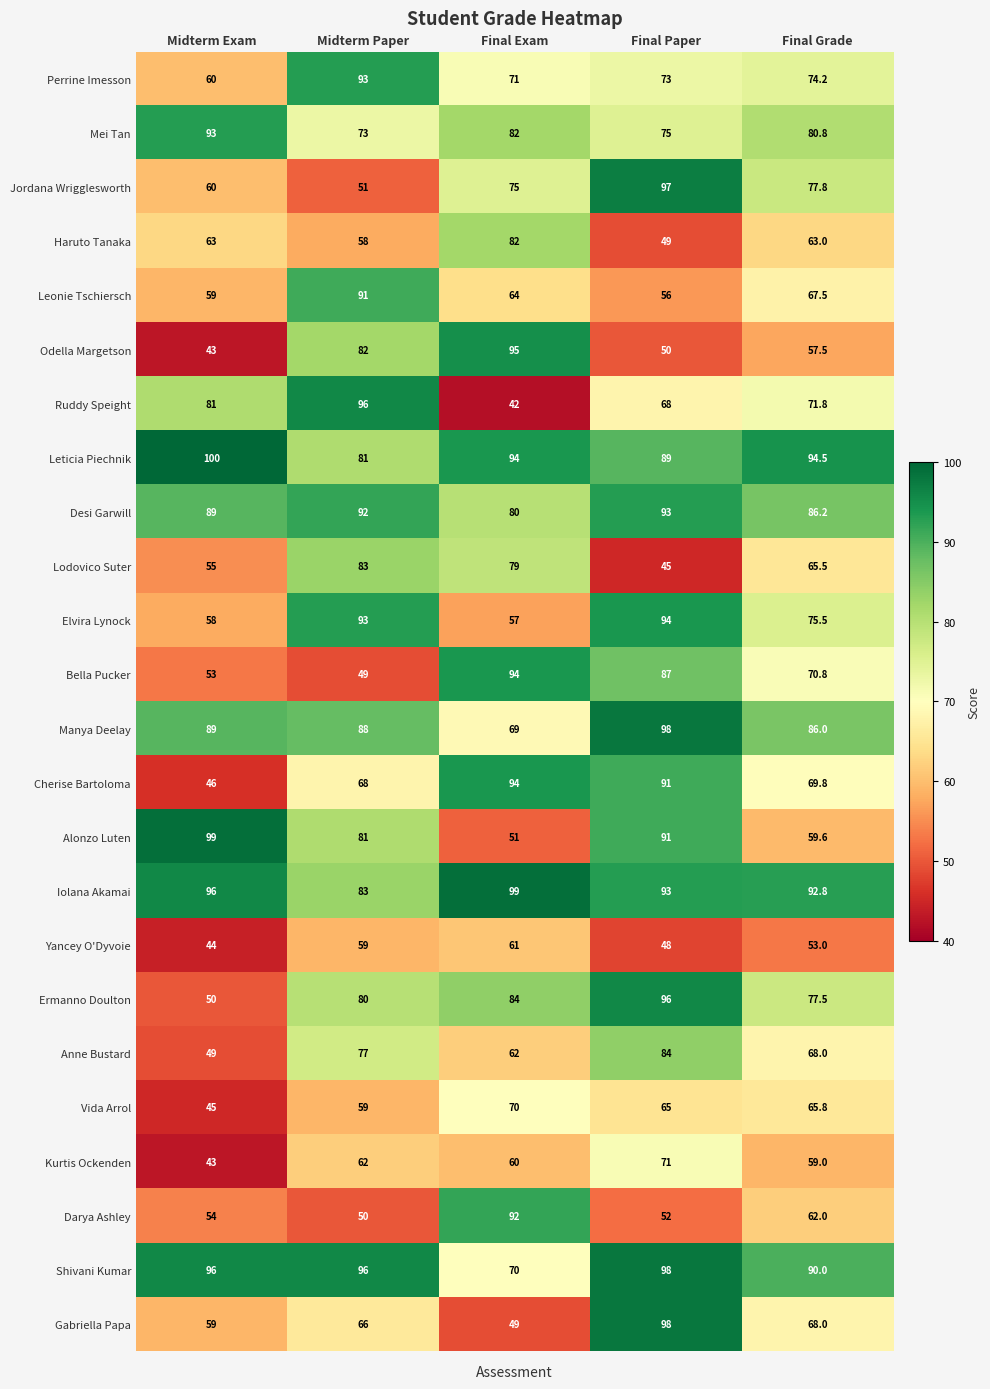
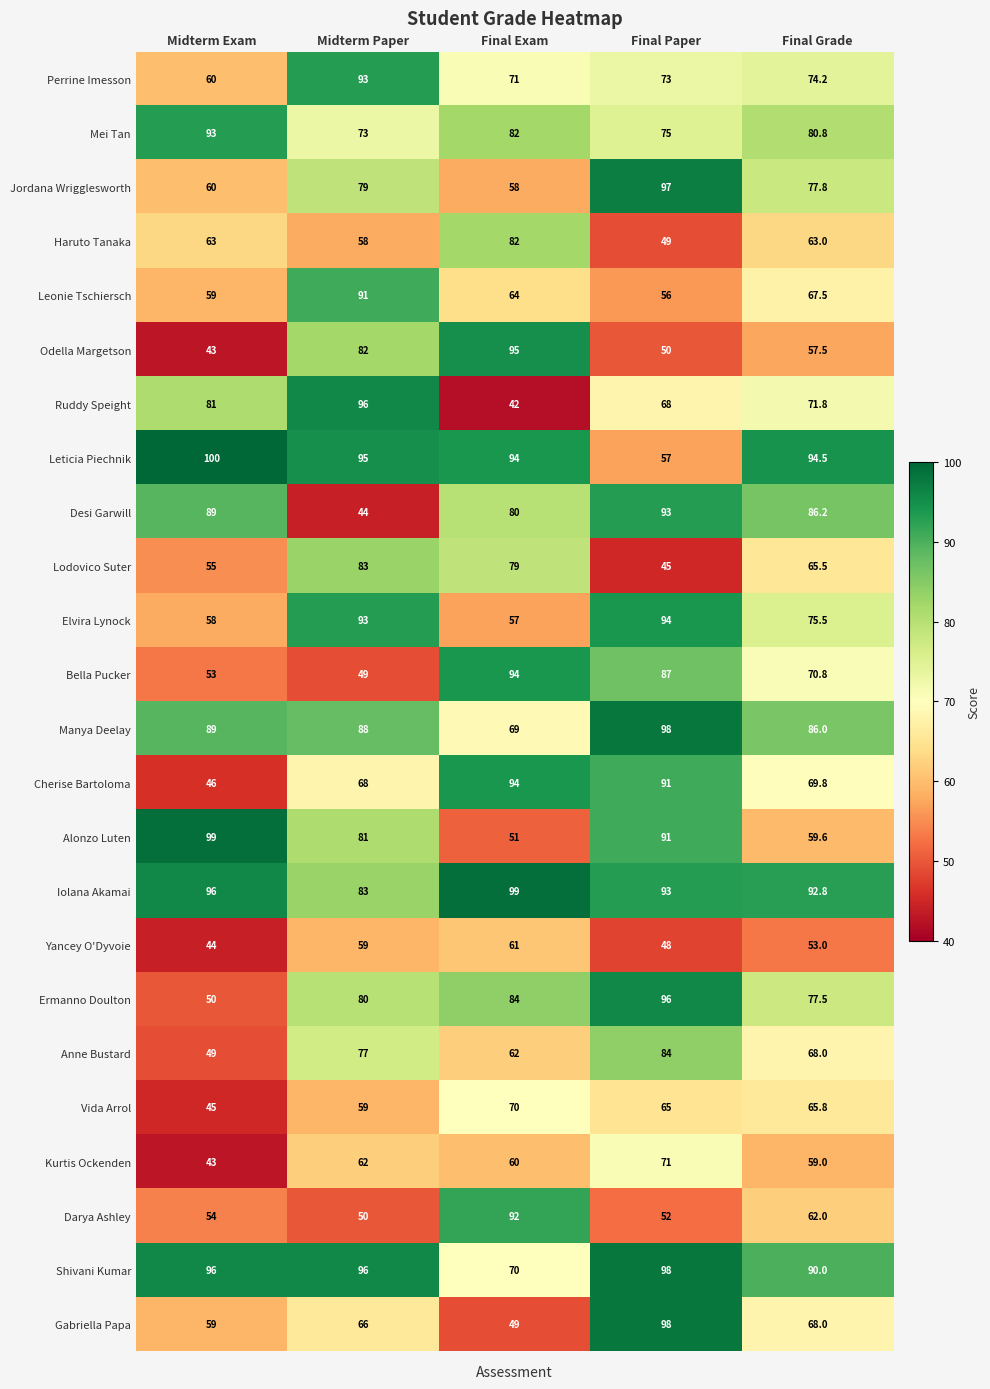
  {
    "Perrine Imesson": {
      "Midterm Exam": 60,
      "Midterm Paper": 93,
      "Final Exam": 71,
      "Final Paper": 73,
      "Final Grade": 74.2
    },
    "Mei Tan": {
      "Midterm Exam": 93,
      "Midterm Paper": 73,
      "Final Exam": 82,
      "Final Paper": 75,
      "Final Grade": 80.8
    },
    "Jordana Wrigglesworth": {
      "Midterm Exam": 60,
-     "Midterm Paper": 51,
-     "Final Exam": 75,
+     "Midterm Paper": 79,
+     "Final Exam": 58,
      "Final Paper": 97,
      "Final Grade": 77.8
    },
    "Haruto Tanaka": {
      "Midterm Exam": 63,
      "Midterm Paper": 58,
      "Final Exam": 82,
      "Final Paper": 49,
      "Final Grade": 63.0
    },
    "Leonie Tschiersch": {
      "Midterm Exam": 59,
      "Midterm Paper": 91,
      "Final Exam": 64,
      "Final Paper": 56,
      "Final Grade": 67.5
    },
    "Odella Margetson": {
      "Midterm Exam": 43,
      "Midterm Paper": 82,
      "Final Exam": 95,
      "Final Paper": 50,
      "Final Grade": 57.5
    },
    "Ruddy Speight": {
      "Midterm Exam": 81,
      "Midterm Paper": 96,
      "Final Exam": 42,
      "Final Paper": 68,
      "Final Grade": 71.8
    },
    "Leticia Piechnik": {
      "Midterm Exam": 100,
-     "Midterm Paper": 81,
+     "Midterm Paper": 95,
      "Final Exam": 94,
-     "Final Paper": 89,
+     "Final Paper": 57,
      "Final Grade": 94.5
    },
    "Desi Garwill": {
      "Midterm Exam": 89,
-     "Midterm Paper": 92,
+     "Midterm Paper": 44,
      "Final Exam": 80,
      "Final Paper": 93,
      "Final Grade": 86.2
    },
    "Lodovico Suter": {
      "Midterm Exam": 55,
      "Midterm Paper": 83,
      "Final Exam": 79,
      "Final Paper": 45,
      "Final Grade": 65.5
    },
    "Elvira Lynock": {
      "Midterm Exam": 58,
      "Midterm Paper": 93,
      "Final Exam": 57,
      "Final Paper": 94,
      "Final Grade": 75.5
    },
    "Bella Pucker": {
      "Midterm Exam": 53,
      "Midterm Paper": 49,
      "Final Exam": 94,
      "Final Paper": 87,
      "Final Grade": 70.8
    },
    "Manya Deelay": {
      "Midterm Exam": 89,
      "Midterm Paper": 88,
      "Final Exam": 69,
      "Final Paper": 98,
      "Final Grade": 86.0
    },
    "Cherise Bartoloma": {
      "Midterm Exam": 46,
      "Midterm Paper": 68,
      "Final Exam": 94,
      "Final Paper": 91,
      "Final Grade": 69.8
    },
    "Alonzo Luten": {
      "Midterm Exam": 99,
      "Midterm Paper": 81,
      "Final Exam": 51,
      "Final Paper": 91,
      "Final Grade": 59.6
    },
    "Iolana Akamai": {
      "Midterm Exam": 96,
      "Midterm Paper": 83,
      "Final Exam": 99,
      "Final Paper": 93,
      "Final Grade": 92.8
    },
    "Yancey O'Dyvoie": {
      "Midterm Exam": 44,
      "Midterm Paper": 59,
      "Final Exam": 61,
      "Final Paper": 48,
      "Final Grade": 53.0
    },
    "Ermanno Doulton": {
      "Midterm Exam": 50,
      "Midterm Paper": 80,
      "Final Exam": 84,
      "Final Paper": 96,
      "Final Grade": 77.5
    },
    "Anne Bustard": {
      "Midterm Exam": 49,
      "Midterm Paper": 77,
      "Final Exam": 62,
      "Final Paper": 84,
      "Final Grade": 68.0
    },
    "Vida Arrol": {
      "Midterm Exam": 45,
      "Midterm Paper": 59,
      "Final Exam": 70,
      "Final Paper": 65,
      "Final Grade": 65.8
    },
    "Kurtis Ockenden": {
      "Midterm Exam": 43,
      "Midterm Paper": 62,
      "Final Exam": 60,
      "Final Paper": 71,
      "Final Grade": 59.0
    },
    "Darya Ashley": {
      "Midterm Exam": 54,
      "Midterm Paper": 50,
      "Final Exam": 92,
      "Final Paper": 52,
      "Final Grade": 62.0
    },
    "Shivani Kumar": {
      "Midterm Exam": 96,
      "Midterm Paper": 96,
      "Final Exam": 70,
      "Final Paper": 98,
      "Final Grade": 90.0
    },
    "Gabriella Papa": {
      "Midterm Exam": 59,
      "Midterm Paper": 66,
      "Final Exam": 49,
      "Final Paper": 98,
      "Final Grade": 68.0
    }
  }
